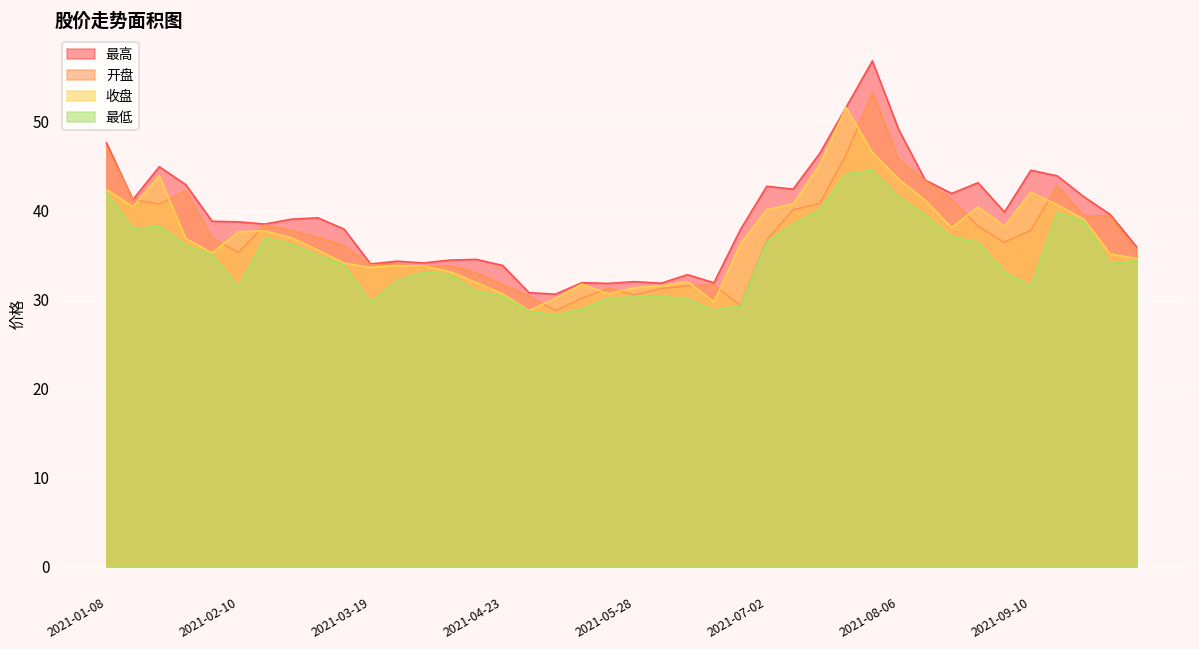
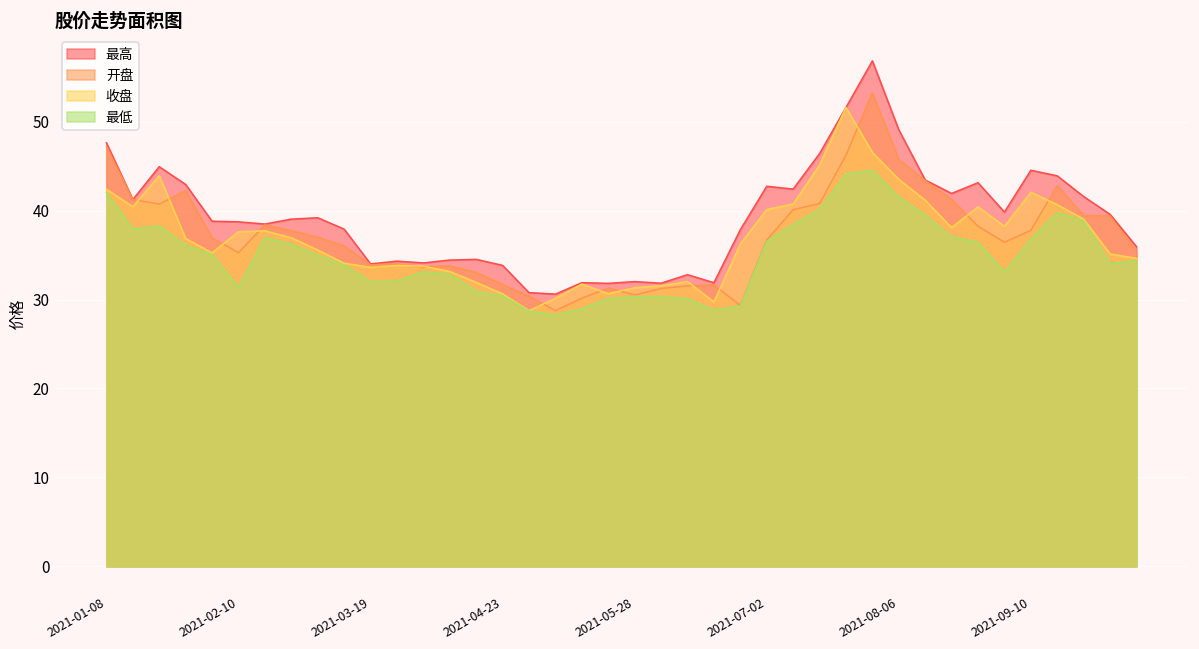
  {
    "最低": {
      "2021-01-08": 42,
      "2021-02-10": 31,
-     "2021-03-19": 30,
+     "2021-03-19": 32,
      "2021-08-06": 42,
-     "2021-09-10": 31
+     "2021-09-10": 37
    }
  }
